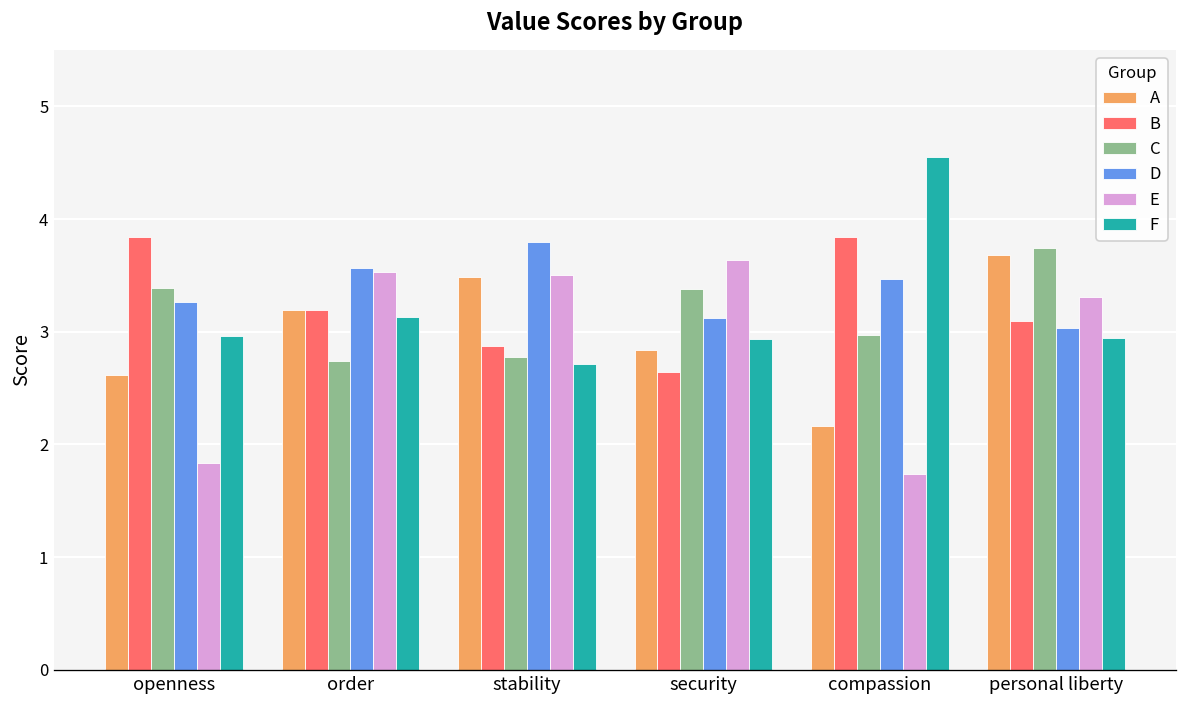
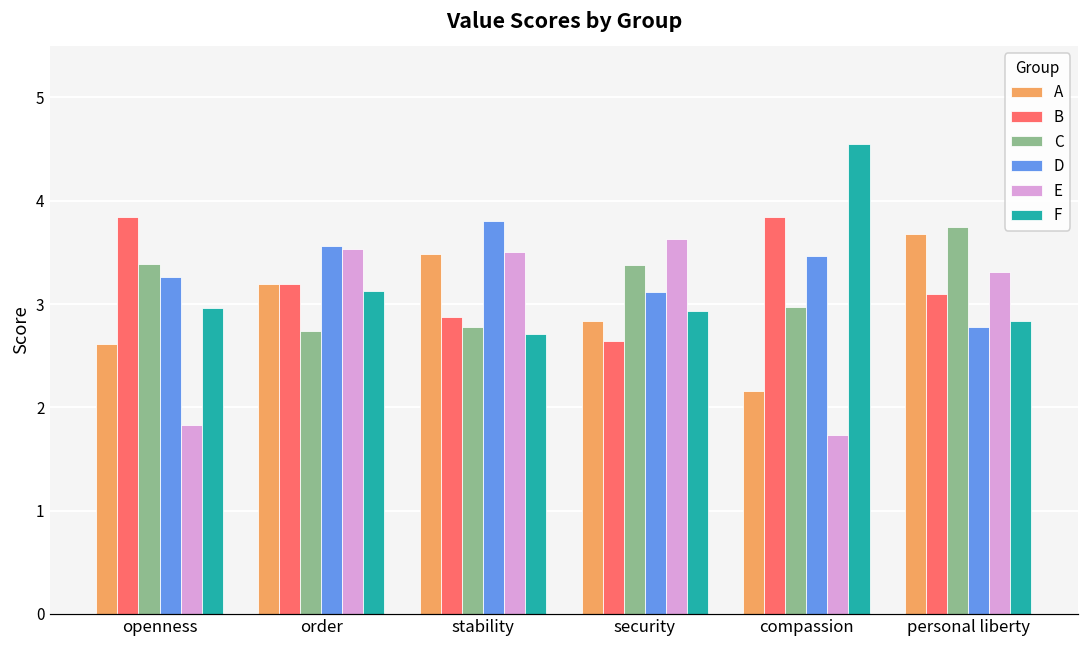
  {
    "C": {
      "openness": 3.4,
      "order": 2.7,
      "stability": 2.8,
      "security": 3.4,
      "compassion": 3.0,
      "personal liberty": 3.7
    },
    "D": {
      "openness": 3.3,
      "order": 3.6,
      "stability": 3.8,
      "security": 3.1,
      "compassion": 3.5,
-     "personal liberty": 3.0
+     "personal liberty": 2.8
    },
    "E": {
      "openness": 1.8,
      "order": 3.5,
      "stability": 3.5,
      "security": 3.6,
      "compassion": 1.7,
      "personal liberty": 3.3
    },
    "F": {
      "openness": 3.0,
      "order": 3.1,
      "stability": 2.7,
      "security": 2.9,
      "compassion": 4.5,
-     "personal liberty": 2.9
+     "personal liberty": 2.8
    }
  }
